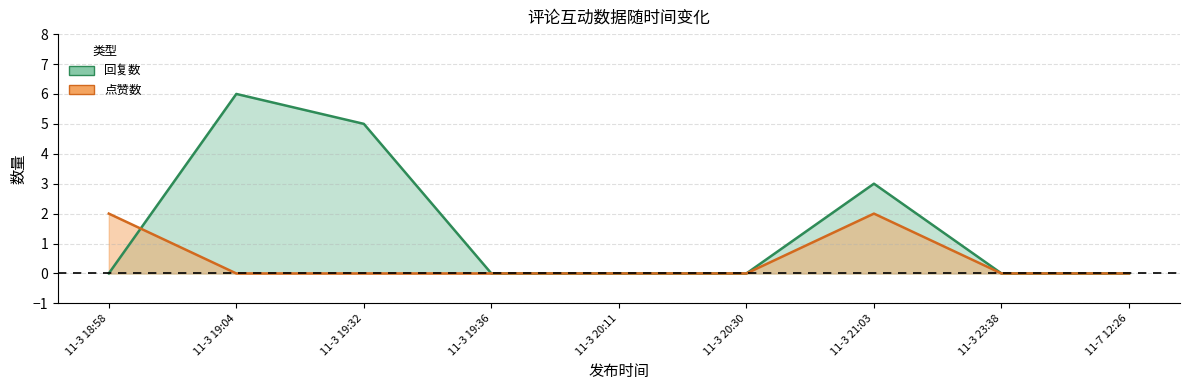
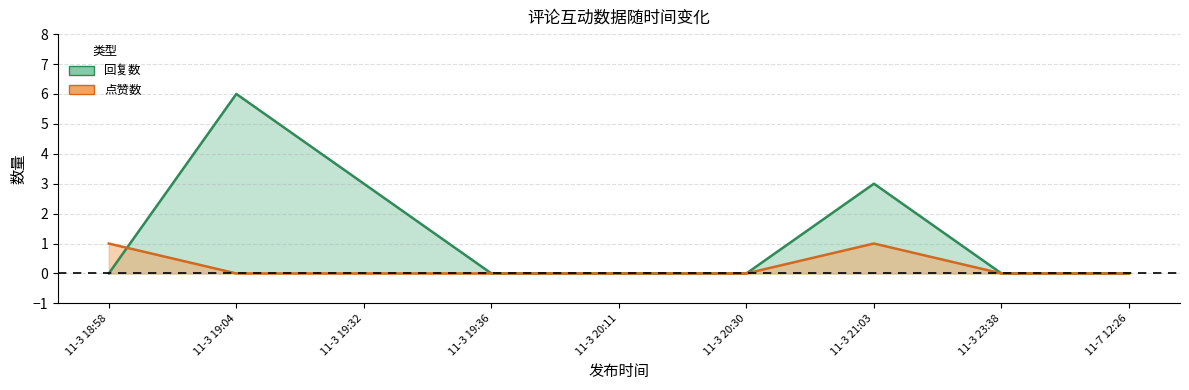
  {
    "回复数": {
      "11-3 18:58": 0,
      "11-3 19:04": 6,
-     "11-3 19:32": 5,
+     "11-3 19:32": 3,
      "11-3 21:03": 3
    },
    "点赞数": {
-     "11-3 18:58": 2,
+     "11-3 18:58": 1,
      "11-3 19:04": 0,
      "11-3 19:32": 0,
-     "11-3 21:03": 2
+     "11-3 21:03": 1
    }
  }
